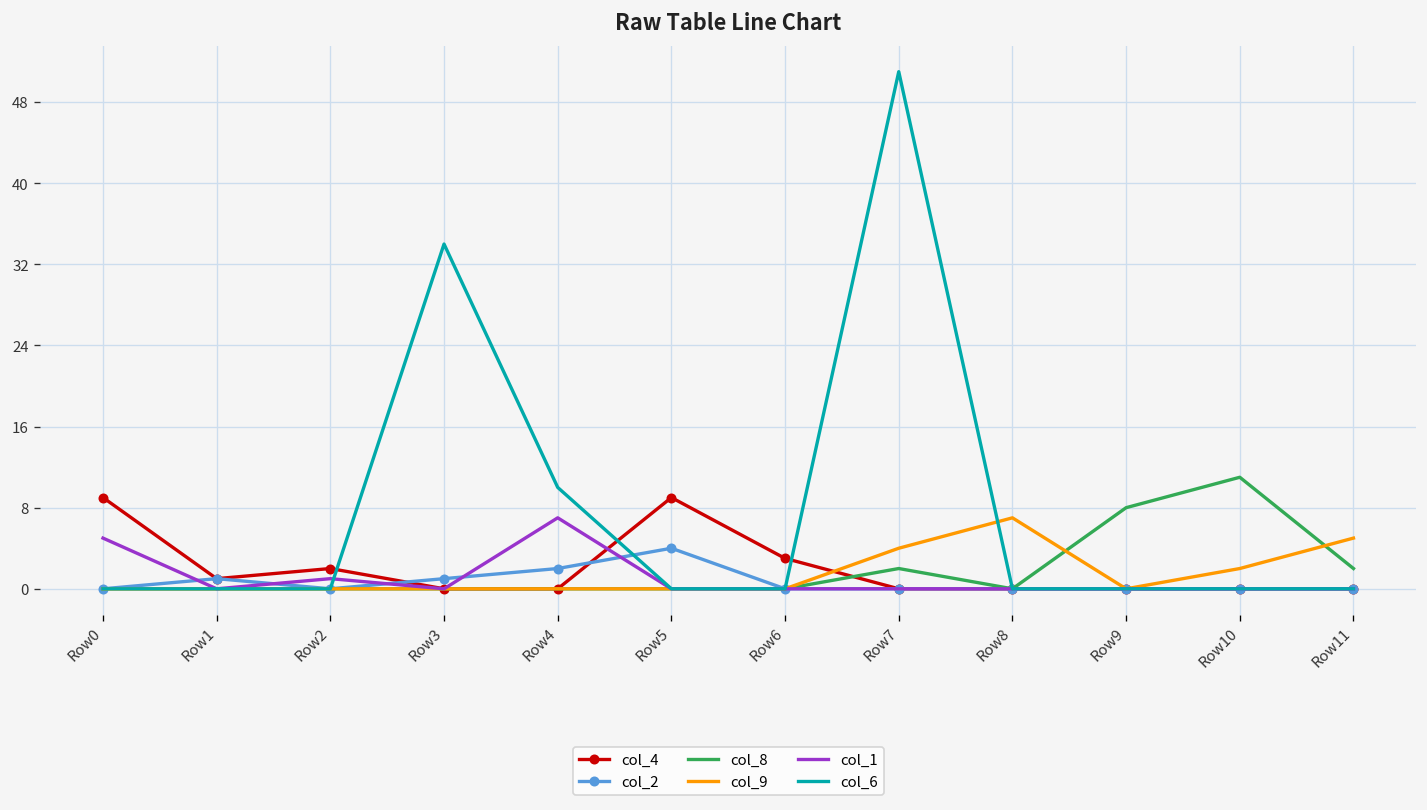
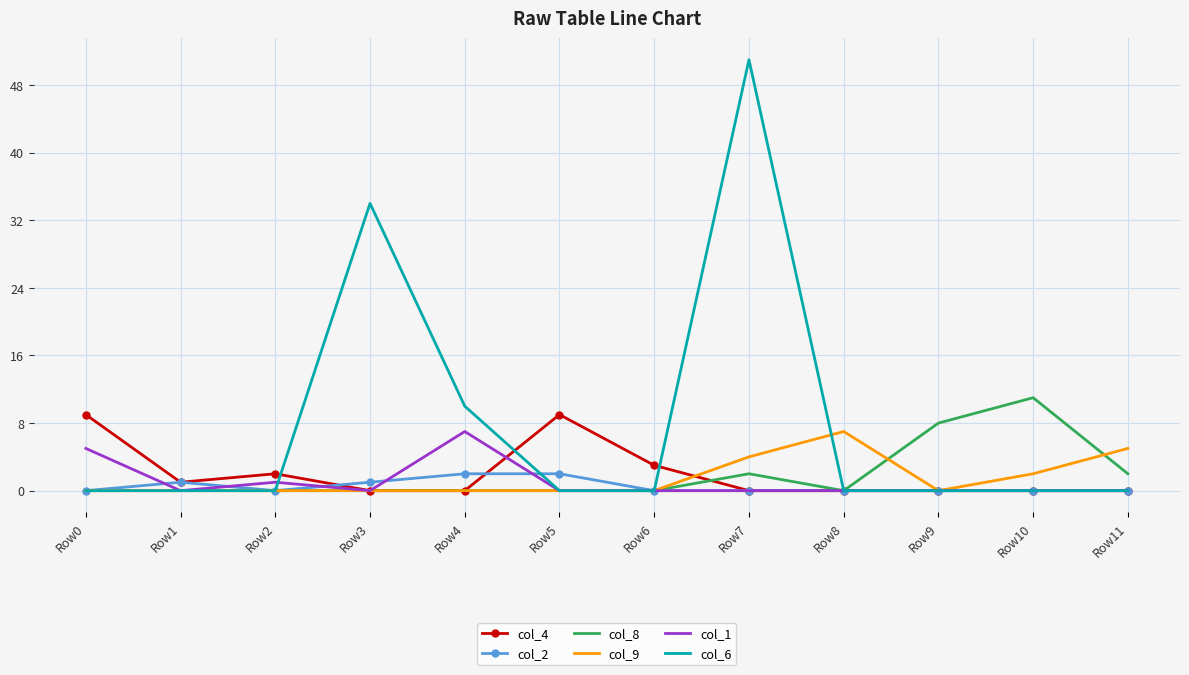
  {
    "col_4": {
      "Row0": 9,
      "Row2": 2,
      "Row5": 9,
      "Row6": 3
    },
    "col_2": {
      "Row3": 1,
      "Row4": 2,
-     "Row5": 4
+     "Row5": 2
    },
    "col_8": {
      "Row7": 2,
      "Row9": 8,
      "Row10": 11,
      "Row11": 2
    },
    "col_9": {
      "Row7": 4,
      "Row8": 7,
      "Row10": 2,
      "Row11": 5
    },
    "col_1": {
      "Row0": 5,
      "Row2": 1,
      "Row4": 7
    },
    "col_6": {
      "Row3": 34,
      "Row4": 10,
      "Row7": 51
    }
  }
